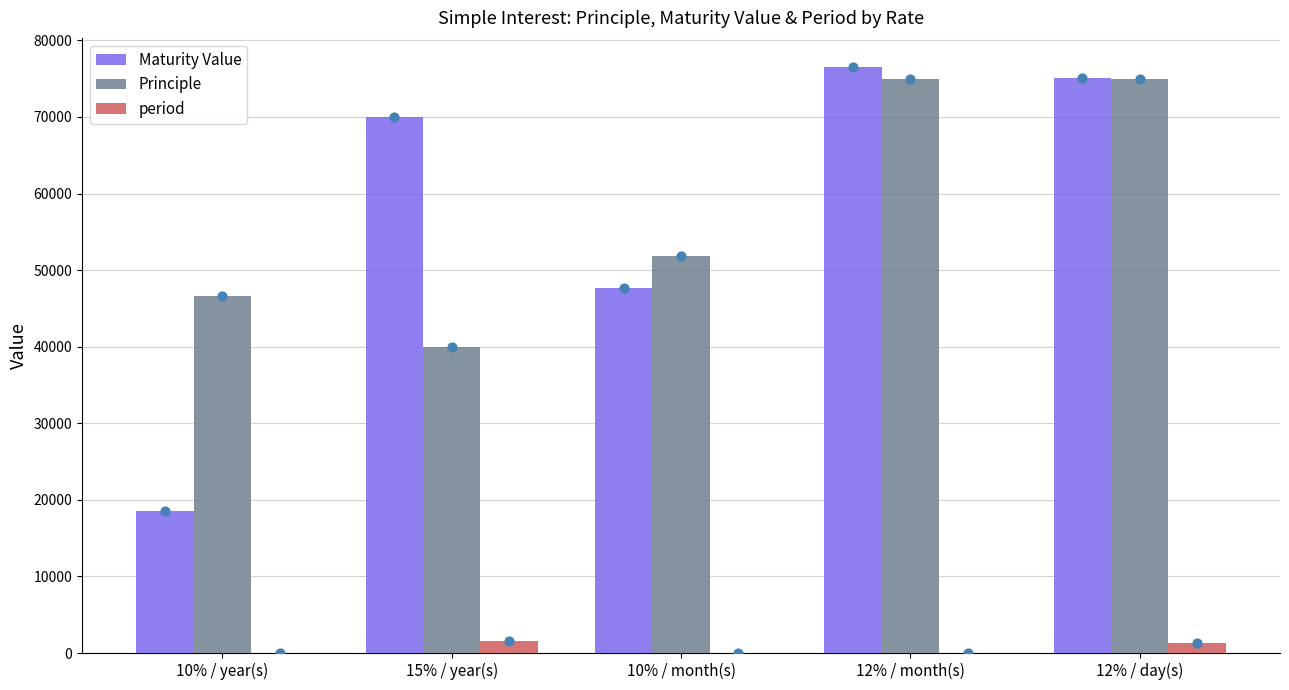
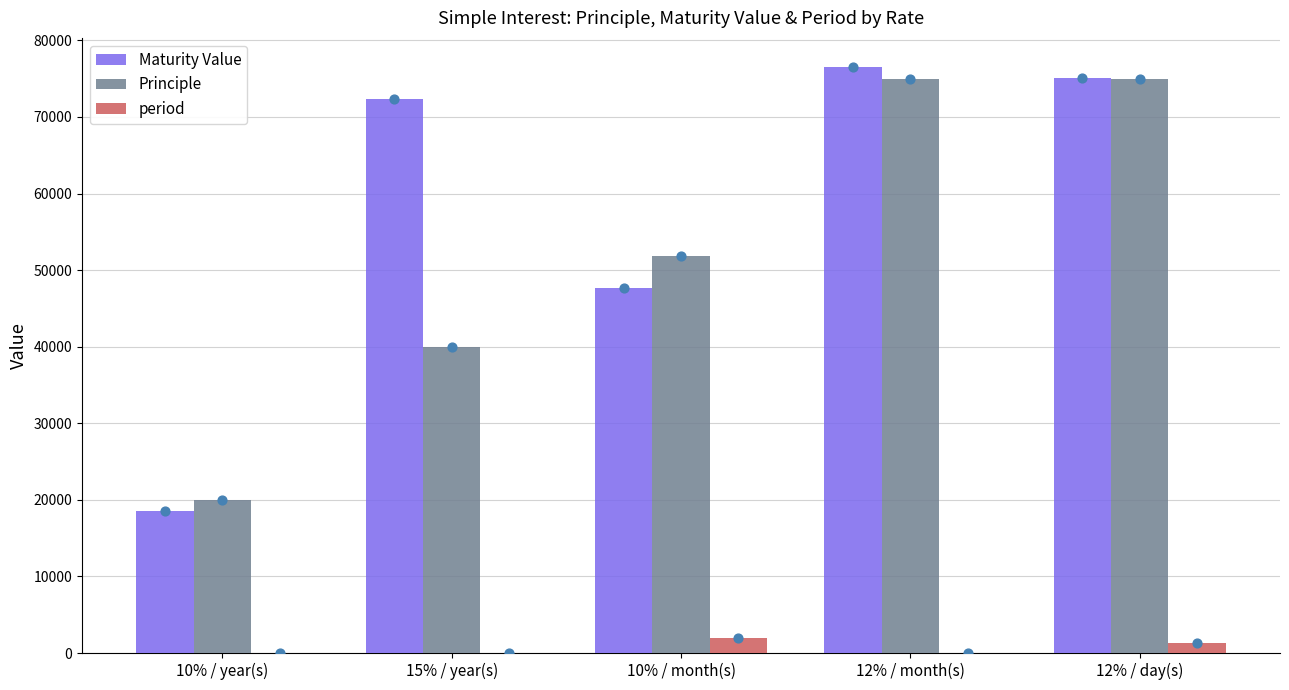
  {
    "Maturity Value": {
      "10% / year(s)": 18000,
-     "15% / year(s)": 70000,
+     "15% / year(s)": 72000,
      "10% / month(s)": 48000,
      "12% / month(s)": 77000,
      "12% / day(s)": 75000
    },
    "Principle": {
-     "10% / year(s)": 47000,
+     "10% / year(s)": 20000,
      "15% / year(s)": 40000,
      "10% / month(s)": 52000,
      "12% / month(s)": 75000,
      "12% / day(s)": 75000
    },
    "period": {
-     "15% / year(s)": 2000,
-     "10% / month(s)": 0,
+     "15% / year(s)": 0,
+     "10% / month(s)": 2000,
      "12% / day(s)": 1000
    }
  }
